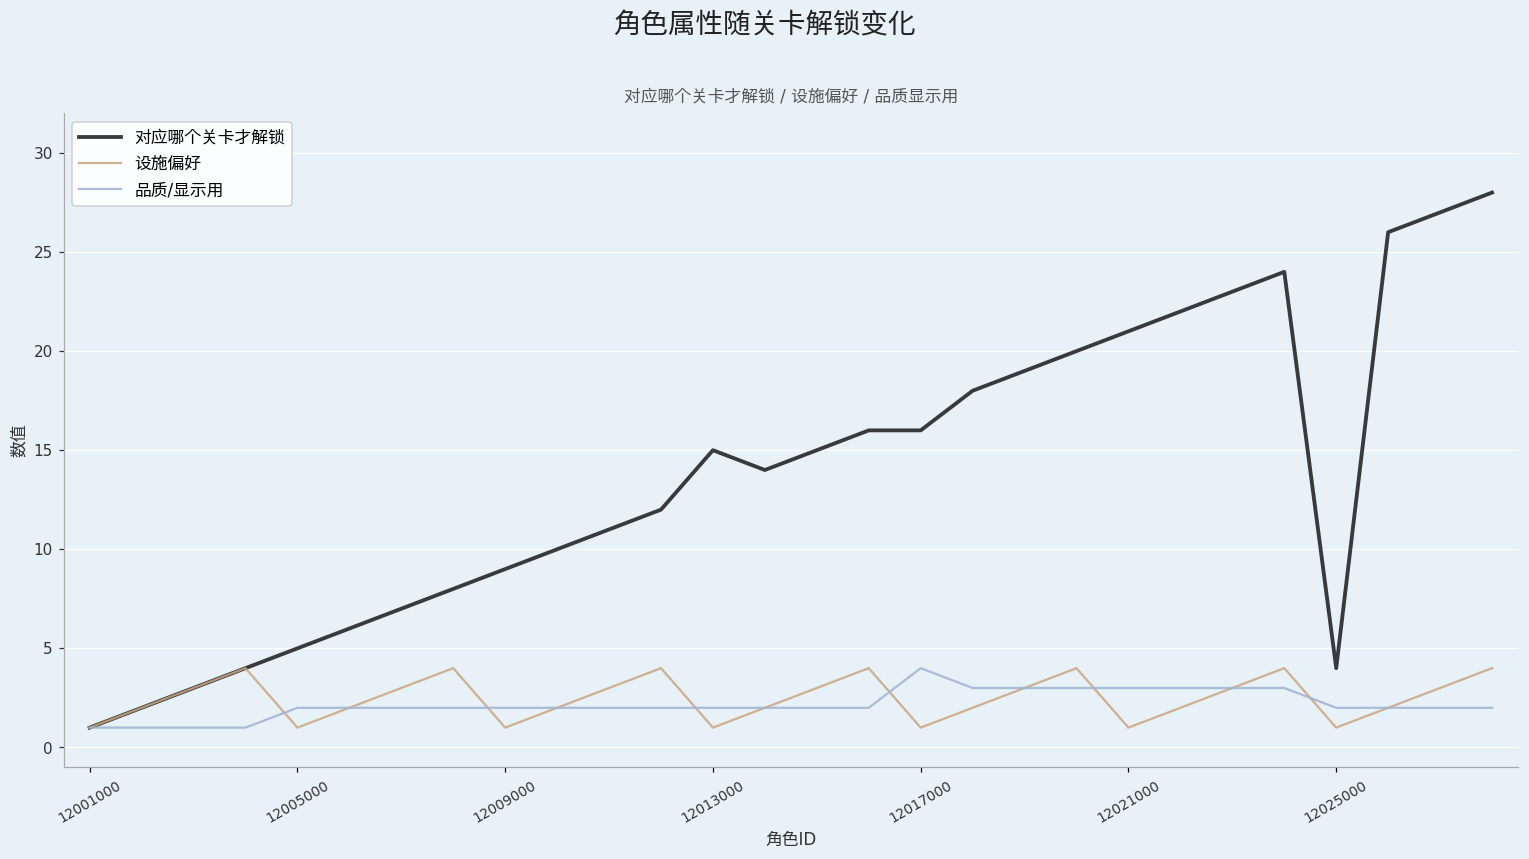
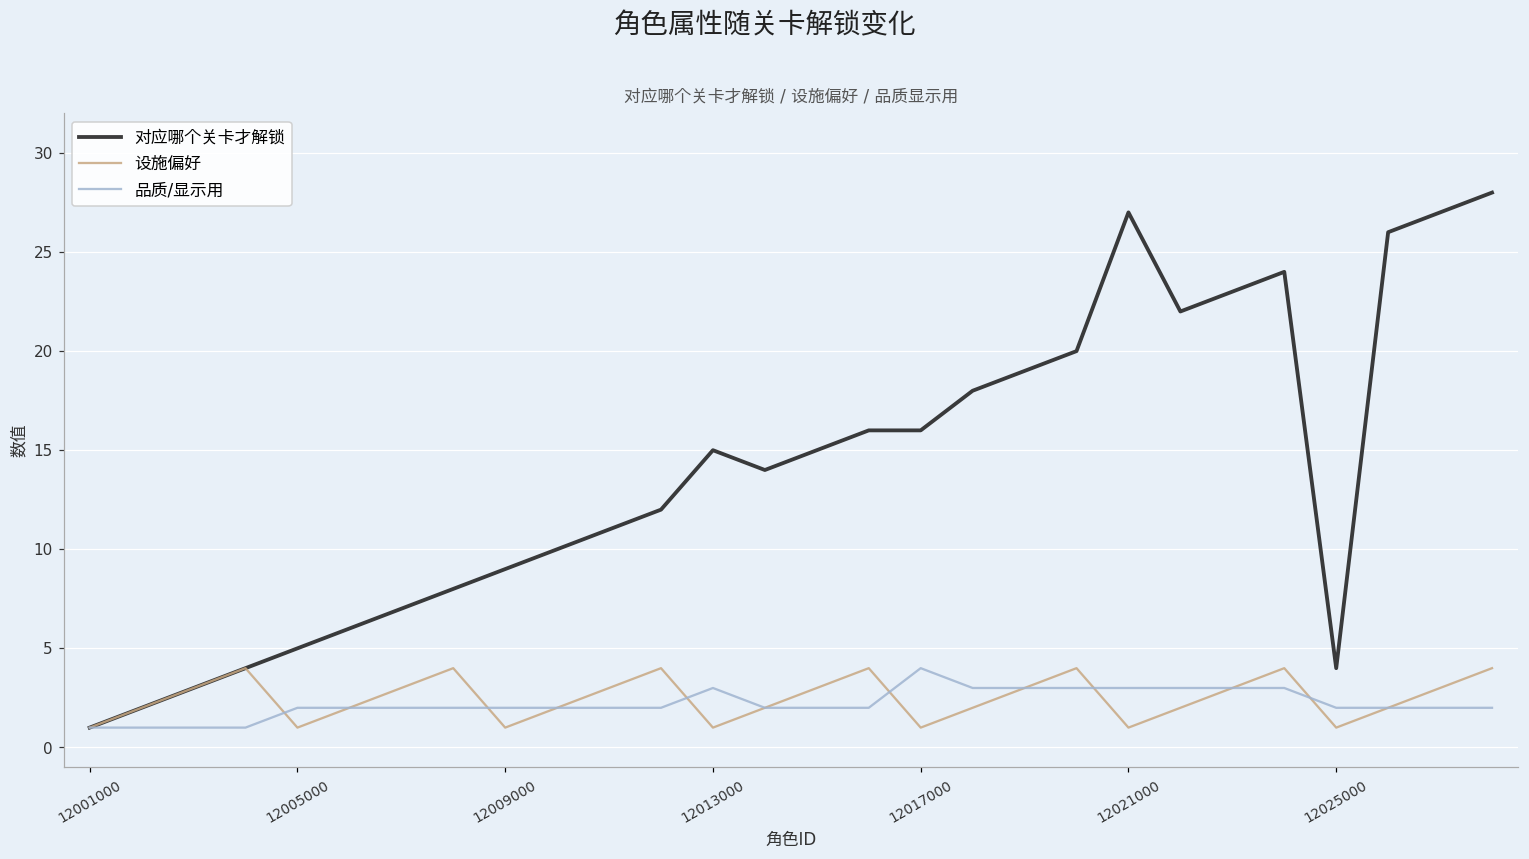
  {
    "对应哪个关卡才解锁": {
      "12005000": 5,
      "12009000": 9,
      "12013000": 15,
      "12017000": 16,
-     "12021000": 21,
+     "12021000": 27,
      "12025000": 4
    },
    "设施偏好": {
      "12005000": 1,
      "12009000": 1,
      "12013000": 1,
      "12017000": 1,
      "12021000": 1,
      "12025000": 1
    },
    "品质/显示用": {
      "12005000": 2,
      "12009000": 2,
-     "12013000": 2,
+     "12013000": 3,
      "12017000": 4,
      "12021000": 3,
      "12025000": 2
    }
  }
